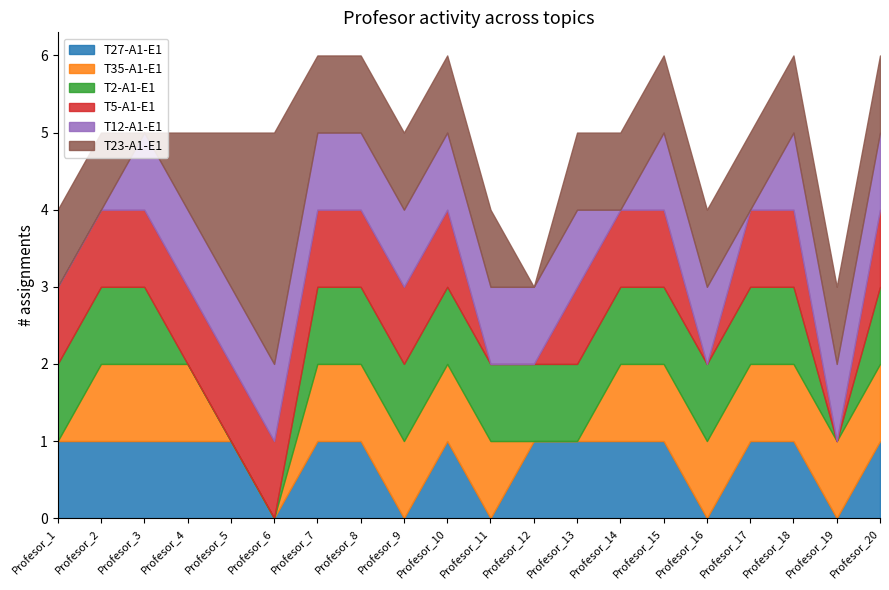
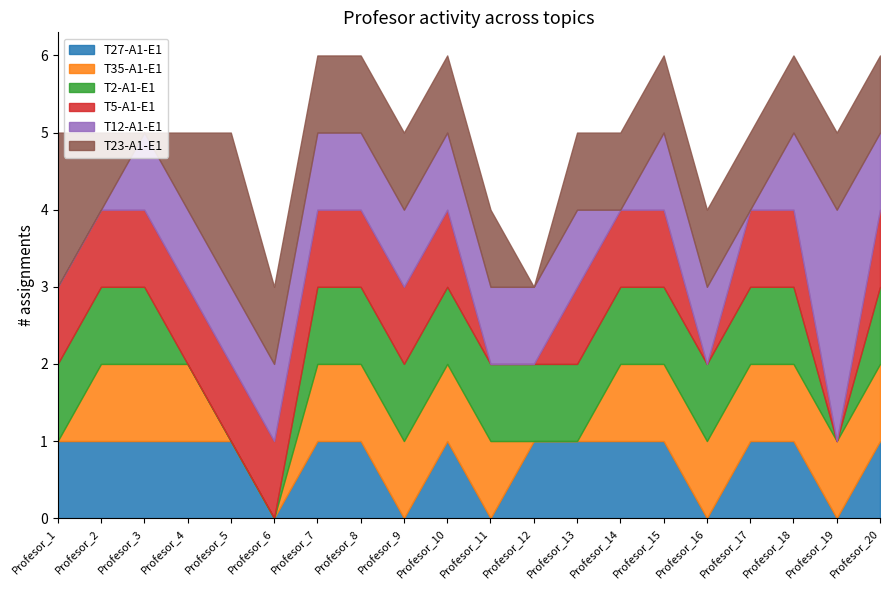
  {
    "T27-A1-E1": {
      "Profesor_2": 1,
      "Profesor_3": 1,
      "Profesor_4": 1,
      "Profesor_7": 1,
      "Profesor_8": 1,
      "Profesor_9": 0,
      "Profesor_10": 1,
      "Profesor_11": 0,
      "Profesor_14": 1,
      "Profesor_15": 1,
      "Profesor_16": 0,
      "Profesor_17": 1,
      "Profesor_18": 1,
      "Profesor_19": 0,
      "Profesor_20": 1
    },
    "T5-A1-E1": {
      "Profesor_3": 1,
      "Profesor_4": 1,
      "Profesor_5": 1,
      "Profesor_6": 1,
      "Profesor_7": 1,
      "Profesor_8": 1,
      "Profesor_9": 1,
      "Profesor_10": 1,
      "Profesor_13": 1,
      "Profesor_15": 1,
      "Profesor_18": 1,
      "Profesor_20": 1
    },
    "T12-A1-E1": {
      "Profesor_4": 1,
      "Profesor_5": 1,
      "Profesor_6": 1,
      "Profesor_7": 1,
      "Profesor_8": 1,
      "Profesor_9": 1,
      "Profesor_10": 1,
      "Profesor_11": 1,
      "Profesor_13": 1,
      "Profesor_15": 1,
      "Profesor_16": 1,
      "Profesor_18": 1,
-     "Profesor_19": 1,
+     "Profesor_19": 3,
      "Profesor_20": 1
    },
    "T23-A1-E1": {
-     "Profesor_1": 1,
+     "Profesor_1": 2,
      "Profesor_4": 1,
      "Profesor_5": 2,
-     "Profesor_6": 3,
+     "Profesor_6": 1,
      "Profesor_7": 1,
      "Profesor_8": 1,
      "Profesor_9": 1,
      "Profesor_10": 1,
      "Profesor_11": 1,
      "Profesor_13": 1,
      "Profesor_14": 1,
      "Profesor_15": 1,
      "Profesor_16": 1,
      "Profesor_17": 1,
      "Profesor_18": 1,
      "Profesor_19": 1,
      "Profesor_20": 1
    }
  }
